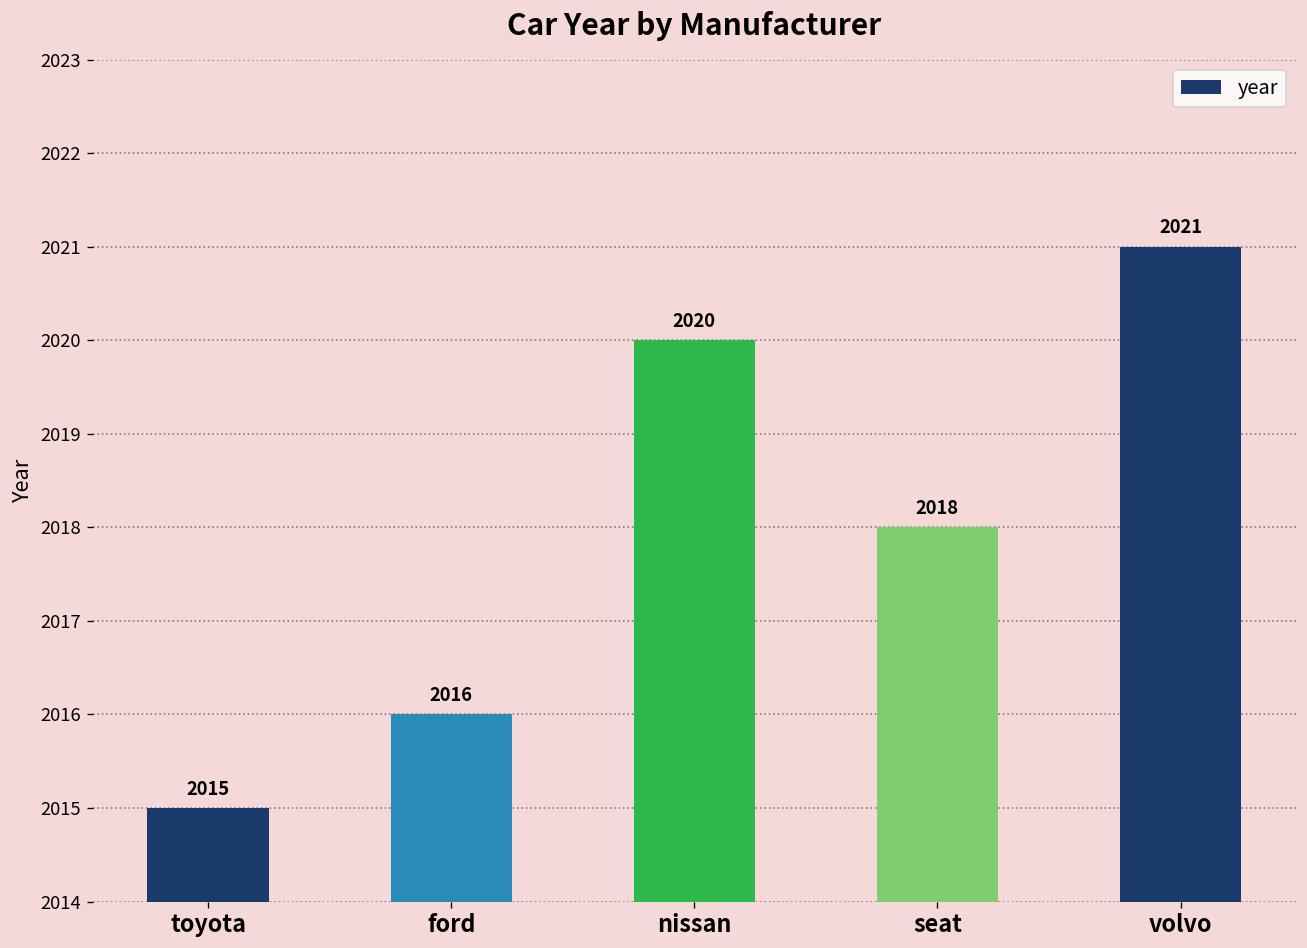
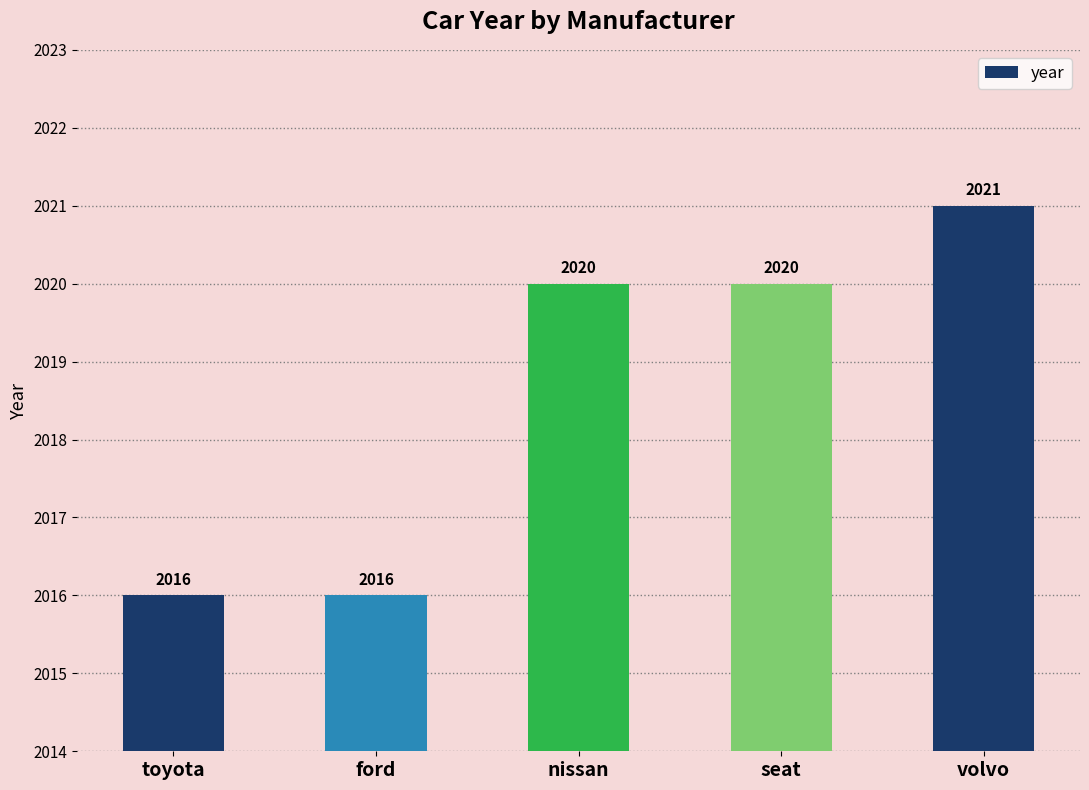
  {
-   "toyota": 2015,
+   "toyota": 2016,
    "ford": 2016,
    "nissan": 2020,
-   "seat": 2018,
+   "seat": 2020,
    "volvo": 2021
  }
